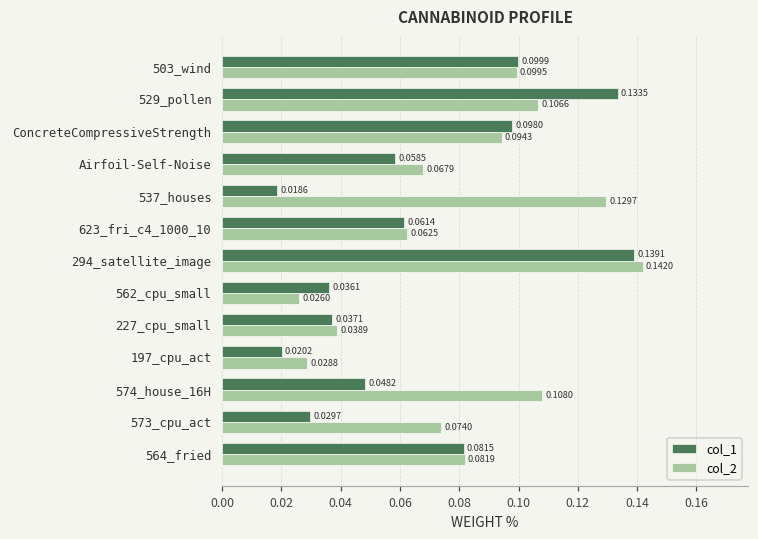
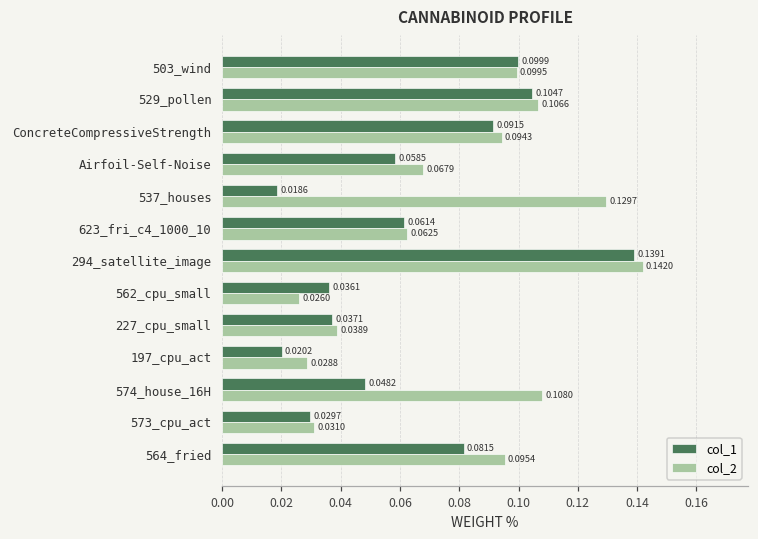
  {
    "col_1": {
      "503_wind": 0.0999,
-     "529_pollen": 0.1335,
-     "ConcreteCompressiveStrength": 0.0980,
+     "529_pollen": 0.1047,
+     "ConcreteCompressiveStrength": 0.0915,
      "Airfoil-Self-Noise": 0.0585,
      "537_houses": 0.0186,
      "623_fri_c4_1000_10": 0.0614,
      "294_satellite_image": 0.1391,
      "562_cpu_small": 0.0361,
      "227_cpu_small": 0.0371,
      "197_cpu_act": 0.0202,
      "574_house_16H": 0.0482,
      "573_cpu_act": 0.0297,
      "564_fried": 0.0815
    },
    "col_2": {
      "503_wind": 0.0995,
      "529_pollen": 0.1066,
      "ConcreteCompressiveStrength": 0.0943,
      "Airfoil-Self-Noise": 0.0679,
      "537_houses": 0.1297,
      "623_fri_c4_1000_10": 0.0625,
      "294_satellite_image": 0.1420,
      "562_cpu_small": 0.0260,
      "227_cpu_small": 0.0389,
      "197_cpu_act": 0.0288,
      "574_house_16H": 0.1080,
-     "573_cpu_act": 0.0740,
-     "564_fried": 0.0819
+     "573_cpu_act": 0.0310,
+     "564_fried": 0.0954
    }
  }
